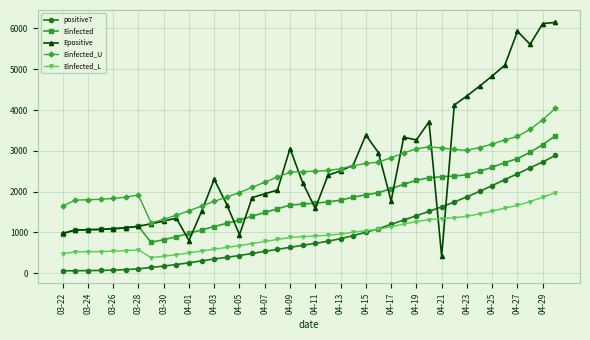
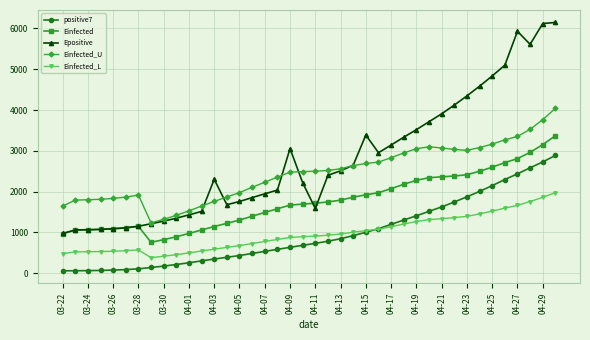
  {
    "Epositive": {
-     "04-01": 800,
+     "04-01": 1400,
      "04-03": 2300,
-     "04-05": 900,
+     "04-05": 1800,
      "04-07": 1900,
      "04-09": 3100,
      "04-11": 1600,
      "04-15": 3400,
-     "04-17": 1800,
-     "04-19": 3300,
-     "04-21": 400,
+     "04-17": 3100,
+     "04-19": 3500,
+     "04-21": 3900,
      "04-23": 4300,
      "04-25": 4800,
      "04-27": 5900,
      "04-29": 6100
    }
  }
